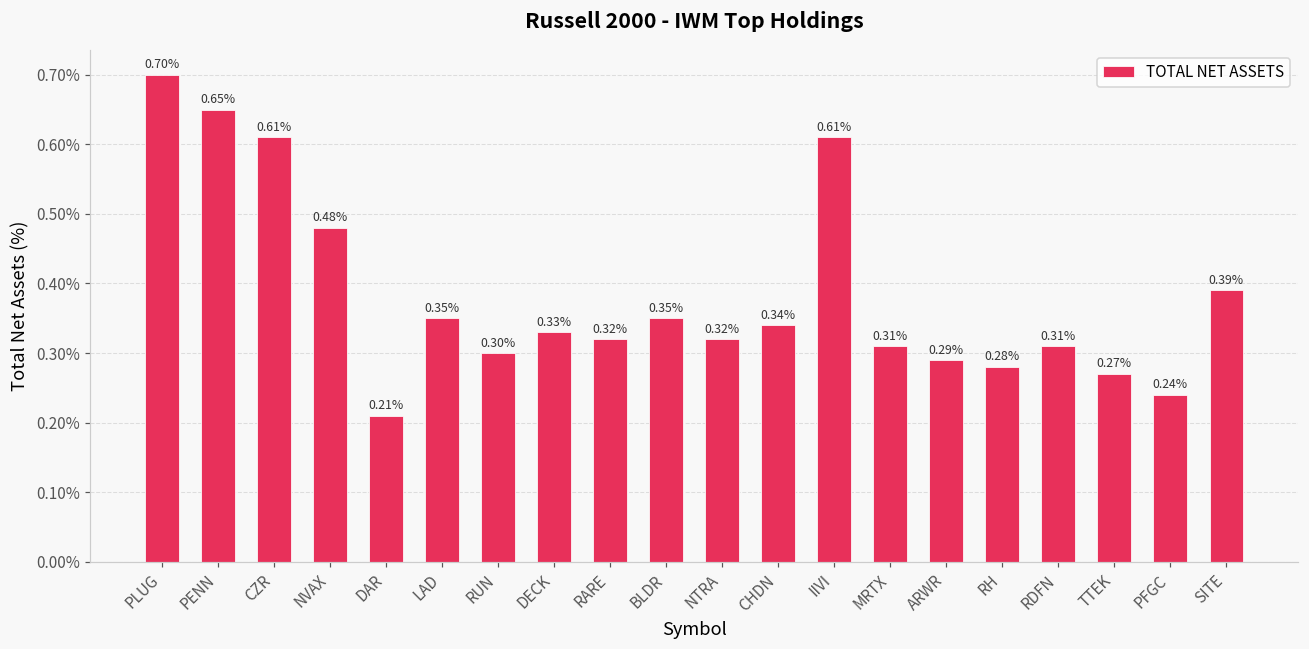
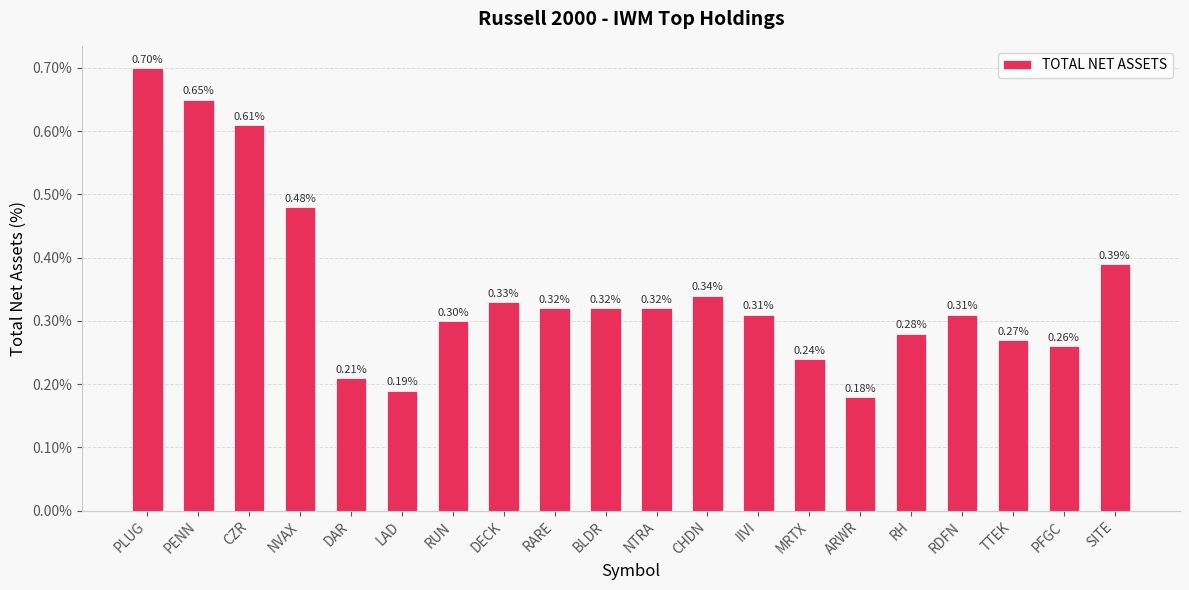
  {
    "PLUG": "0.70%",
    "PENN": "0.65%",
    "CZR": "0.61%",
    "NVAX": "0.48%",
    "DAR": "0.21%",
-   "LAD": "0.35%",
+   "LAD": "0.19%",
    "RUN": "0.30%",
    "DECK": "0.33%",
    "RARE": "0.32%",
-   "BLDR": "0.35%",
+   "BLDR": "0.32%",
    "NTRA": "0.32%",
    "CHDN": "0.34%",
-   "IIVI": "0.61%",
-   "MRTX": "0.31%",
-   "ARWR": "0.29%",
+   "IIVI": "0.31%",
+   "MRTX": "0.24%",
+   "ARWR": "0.18%",
    "RH": "0.28%",
    "RDFN": "0.31%",
    "TTEK": "0.27%",
-   "PFGC": "0.24%",
+   "PFGC": "0.26%",
    "SITE": "0.39%"
  }
